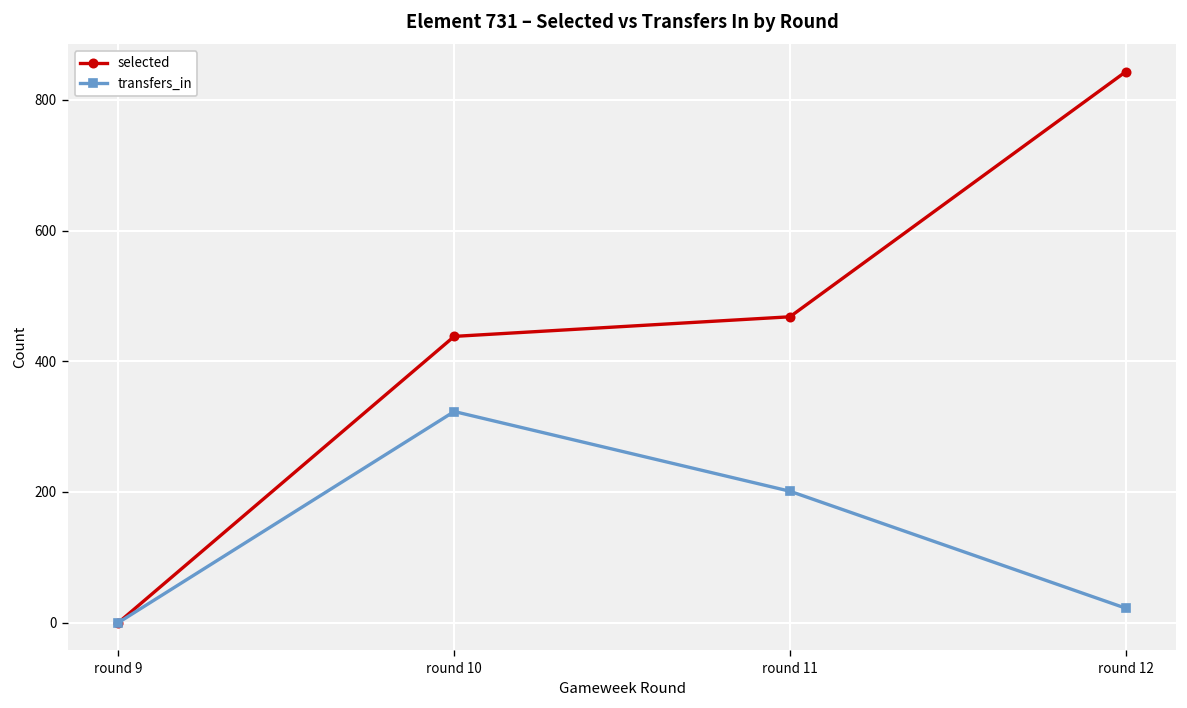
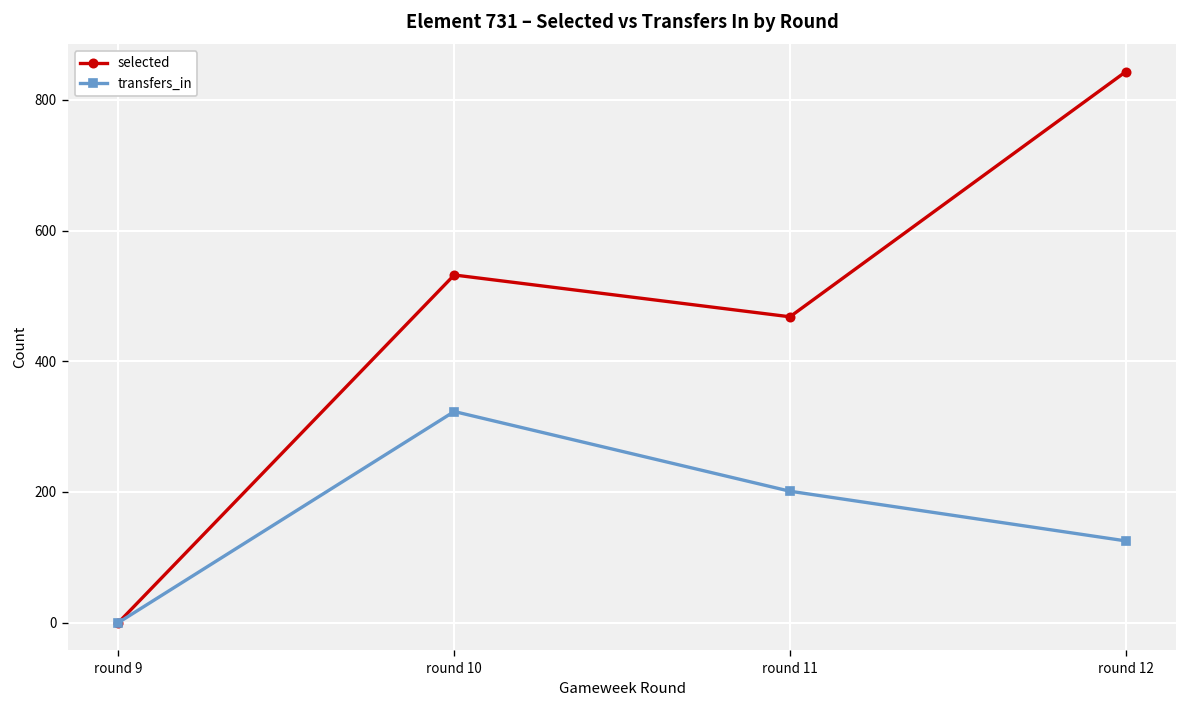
  {
    "selected": {
-     "round 10": 440,
+     "round 10": 530,
      "round 11": 470,
      "round 12": 840
    },
    "transfers_in": {
      "round 10": 320,
      "round 11": 200,
-     "round 12": 20
+     "round 12": 130
    }
  }
